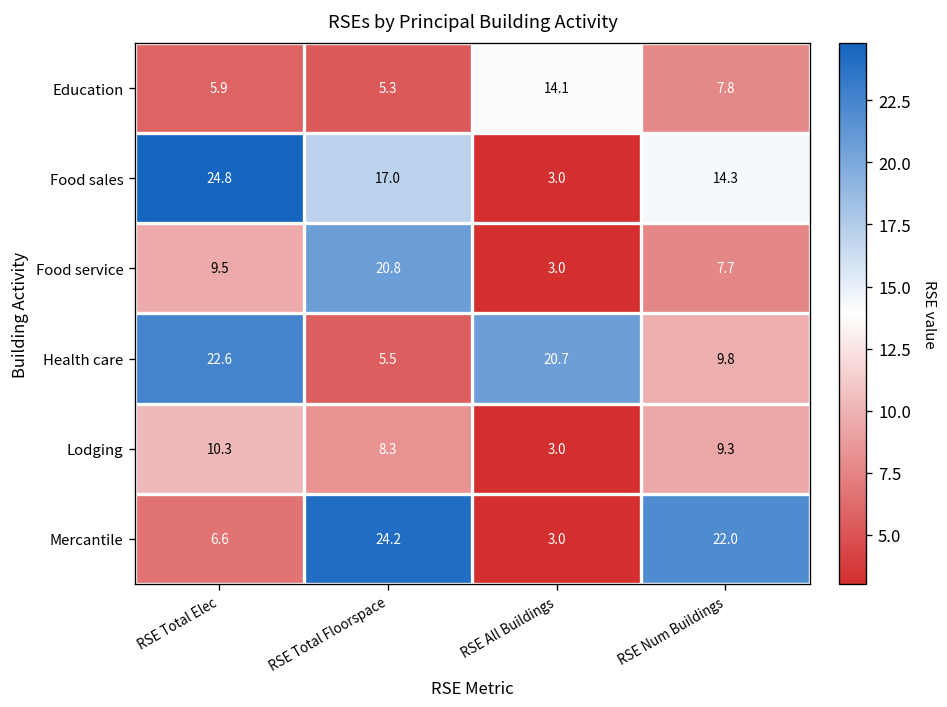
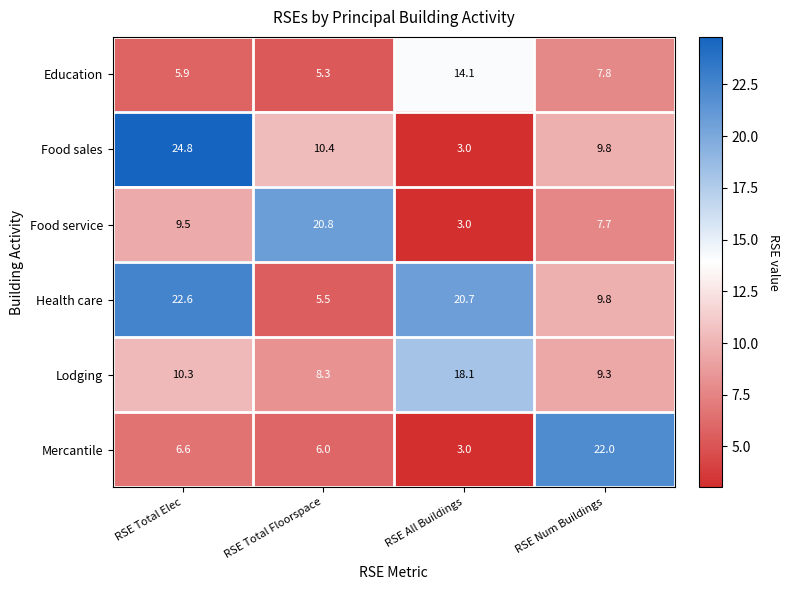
  {
    "Education": {
      "RSE Total Elec": 5.9,
      "RSE Total Floorspace": 5.3,
      "RSE All Buildings": 14.1,
      "RSE Num Buildings": 7.8
    },
    "Food sales": {
      "RSE Total Elec": 24.8,
-     "RSE Total Floorspace": 17.0,
+     "RSE Total Floorspace": 10.4,
      "RSE All Buildings": 3.0,
-     "RSE Num Buildings": 14.3
+     "RSE Num Buildings": 9.8
    },
    "Food service": {
      "RSE Total Elec": 9.5,
      "RSE Total Floorspace": 20.8,
      "RSE All Buildings": 3.0,
      "RSE Num Buildings": 7.7
    },
    "Health care": {
      "RSE Total Elec": 22.6,
      "RSE Total Floorspace": 5.5,
      "RSE All Buildings": 20.7,
      "RSE Num Buildings": 9.8
    },
    "Lodging": {
      "RSE Total Elec": 10.3,
      "RSE Total Floorspace": 8.3,
-     "RSE All Buildings": 3.0,
+     "RSE All Buildings": 18.1,
      "RSE Num Buildings": 9.3
    },
    "Mercantile": {
      "RSE Total Elec": 6.6,
-     "RSE Total Floorspace": 24.2,
+     "RSE Total Floorspace": 6.0,
      "RSE All Buildings": 3.0,
      "RSE Num Buildings": 22.0
    }
  }
